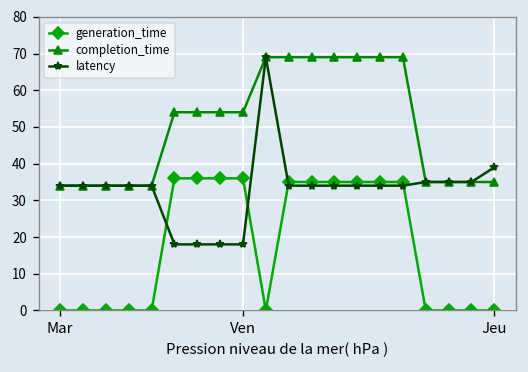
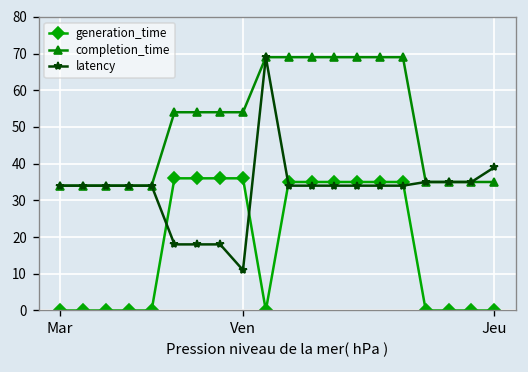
  {
    "latency": {
-     "Ven": 18,
+     "Ven": 11,
      "Jeu": 39
    }
  }
